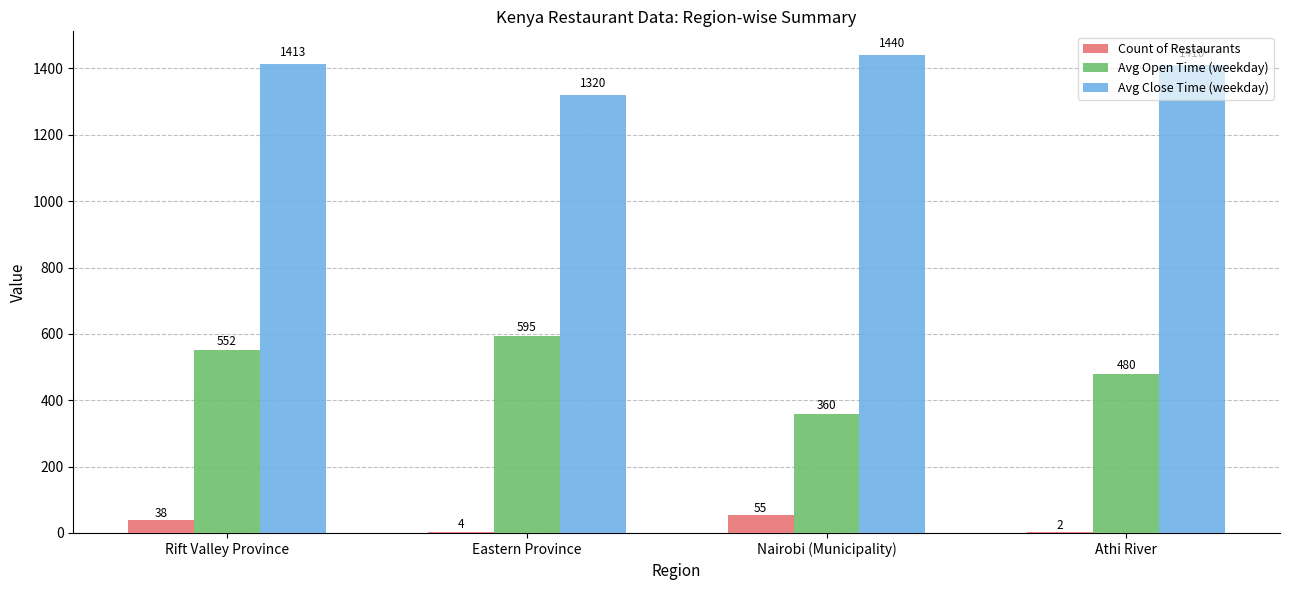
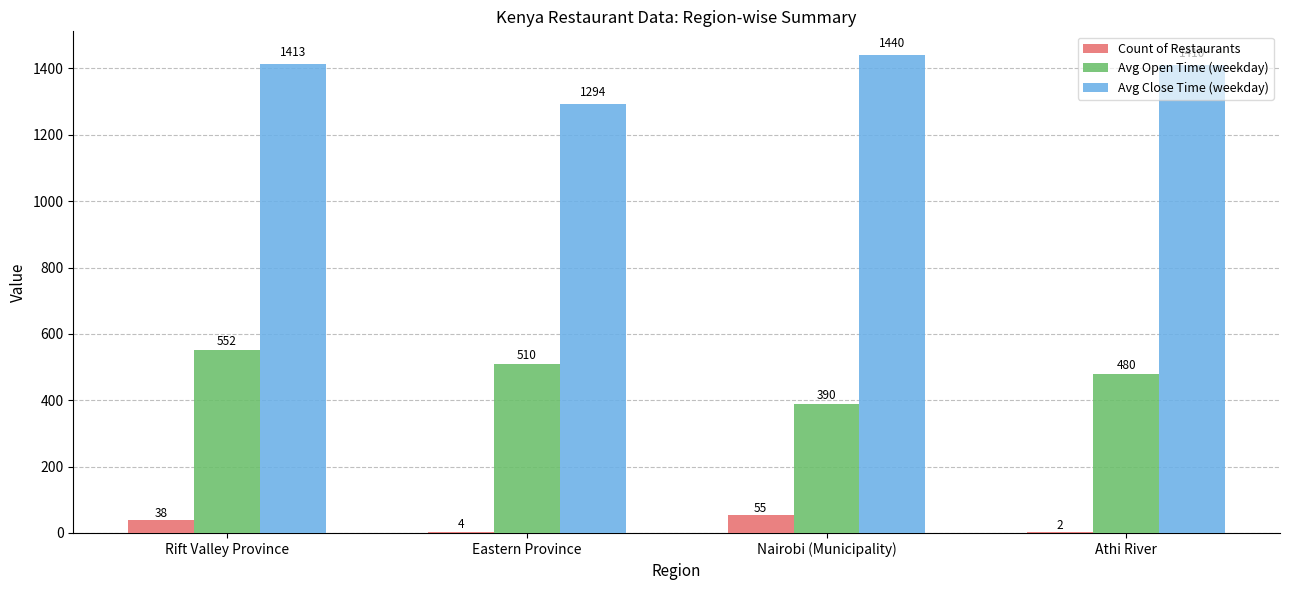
  {
    "Count of Restaurants": {
      "Rift Valley Province": 38,
      "Eastern Province": 4,
      "Nairobi (Municipality)": 55,
      "Athi River": 2
    },
    "Avg Open Time (weekday)": {
      "Rift Valley Province": 552,
-     "Eastern Province": 595,
-     "Nairobi (Municipality)": 360,
+     "Eastern Province": 510,
+     "Nairobi (Municipality)": 390,
      "Athi River": 480
    },
    "Avg Close Time (weekday)": {
      "Rift Valley Province": 1413,
-     "Eastern Province": 1320,
+     "Eastern Province": 1294,
      "Nairobi (Municipality)": 1440
    }
  }
